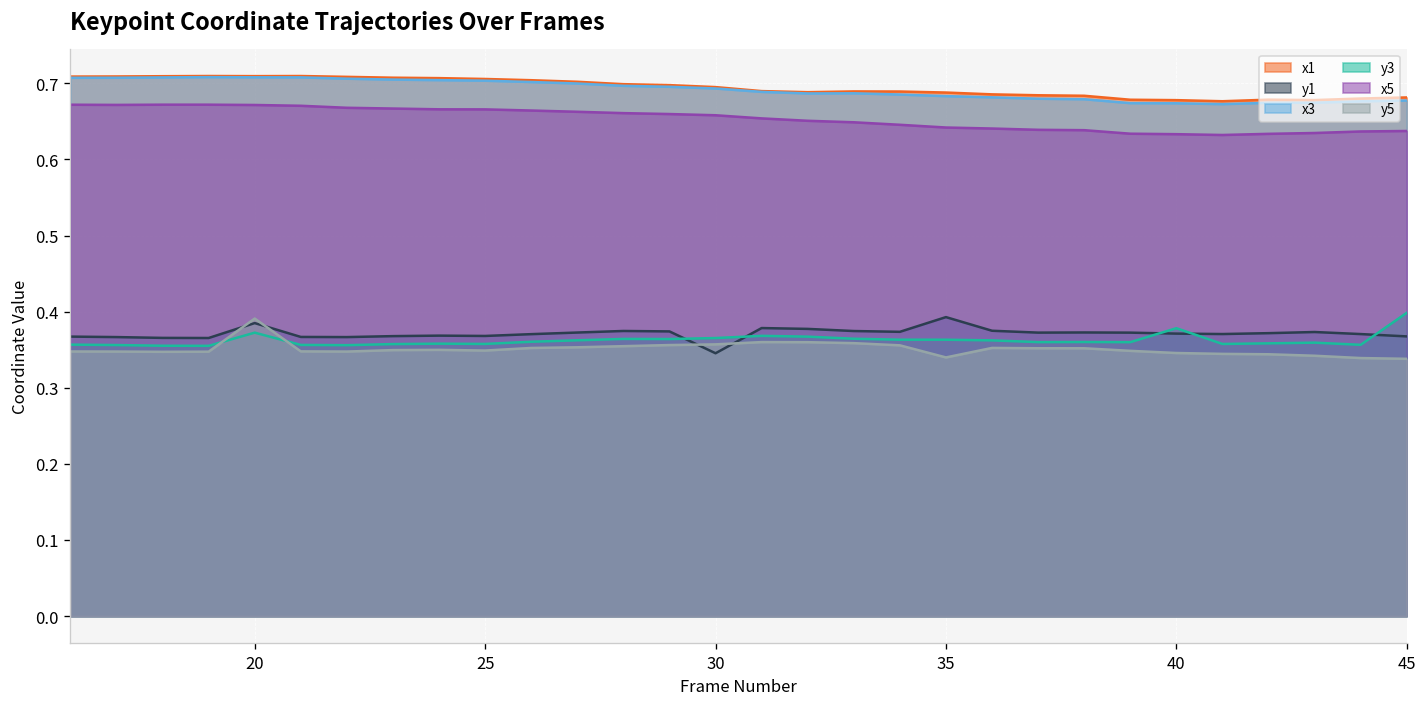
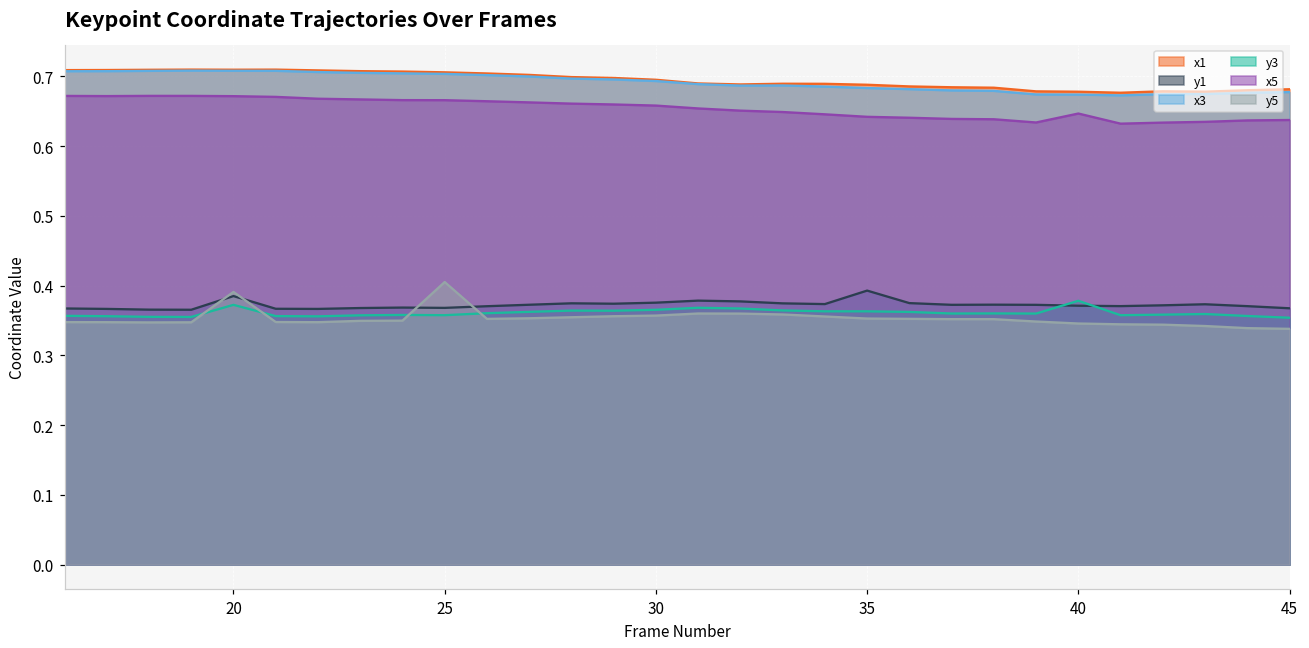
  {
    "x1": {
      "35": 0.69,
      "40": 0.68,
      "45": 0.68
    },
    "y1": {
      "20": 0.39,
      "25": 0.37,
-     "30": 0.35,
+     "30": 0.38,
      "35": 0.39,
      "40": 0.37,
      "45": 0.37
    },
    "x3": {
      "35": 0.68,
      "40": 0.67,
      "45": 0.68
    },
    "y3": {
      "20": 0.37,
      "25": 0.36,
      "30": 0.37,
      "35": 0.36,
      "40": 0.38,
-     "45": 0.40
+     "45": 0.35
    },
    "x5": {
      "20": 0.67,
      "25": 0.67,
      "30": 0.66,
      "35": 0.64,
-     "40": 0.63,
+     "40": 0.65,
      "45": 0.64
    },
    "y5": {
      "20": 0.39,
-     "25": 0.35,
+     "25": 0.41,
      "30": 0.36,
-     "35": 0.34,
+     "35": 0.35,
      "40": 0.35,
      "45": 0.34
    }
  }
